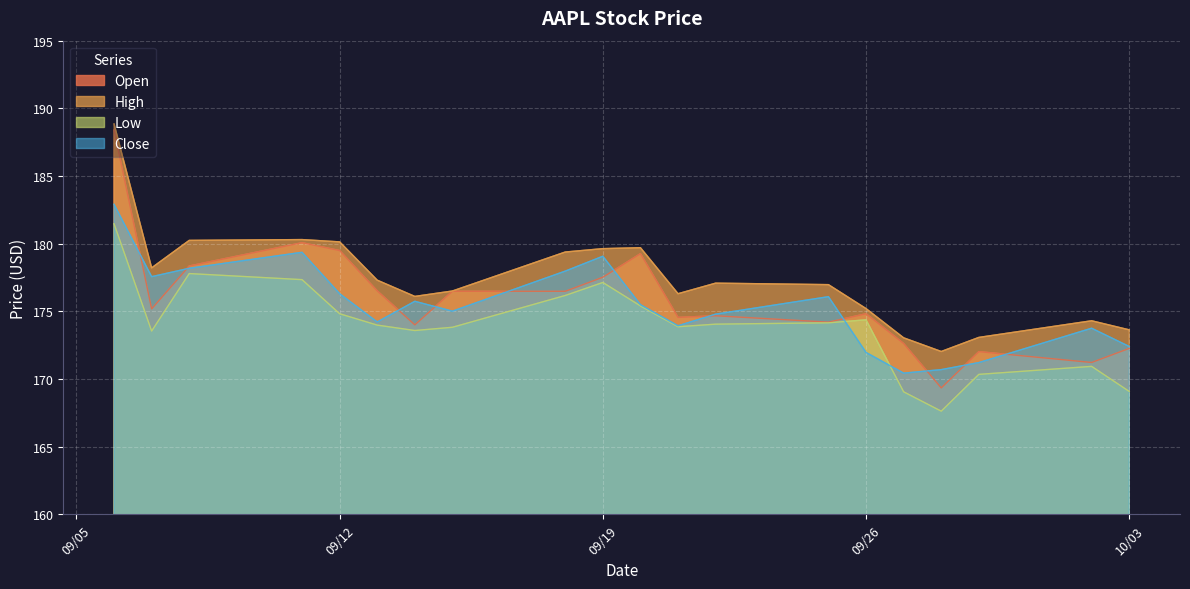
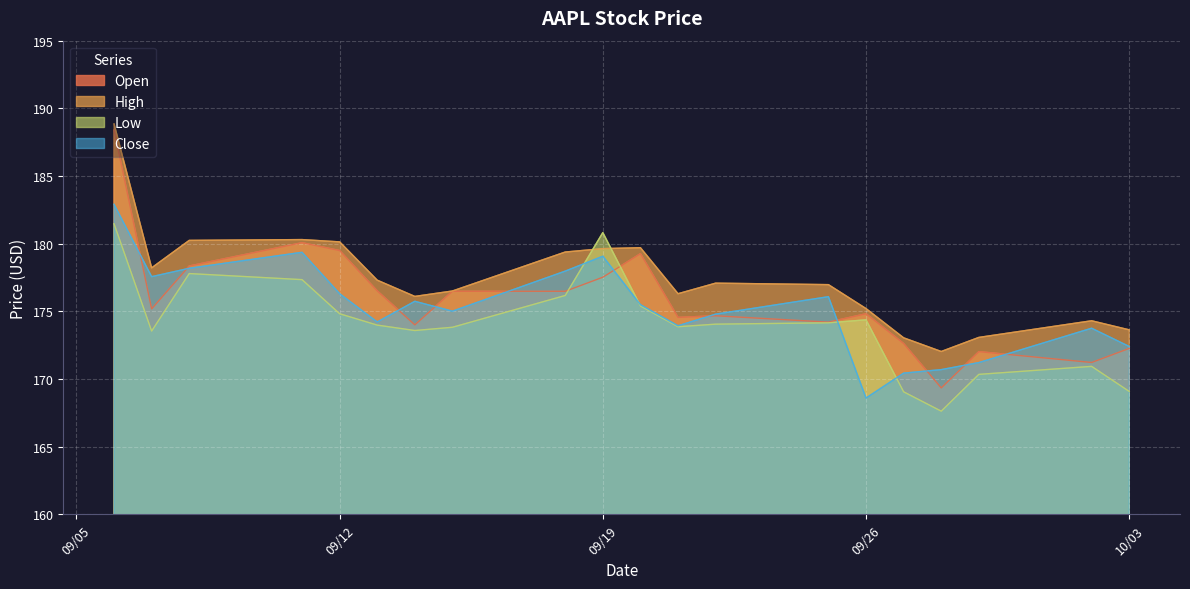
  {
    "Low": {
      "09/12": 174.8,
-     "09/19": 177.1,
+     "09/19": 180.8,
      "09/26": 174.4,
      "10/03": 169.1
    },
    "Close": {
      "09/12": 176.3,
      "09/19": 179.1,
-     "09/26": 172.0
+     "09/26": 168.6
    }
  }
